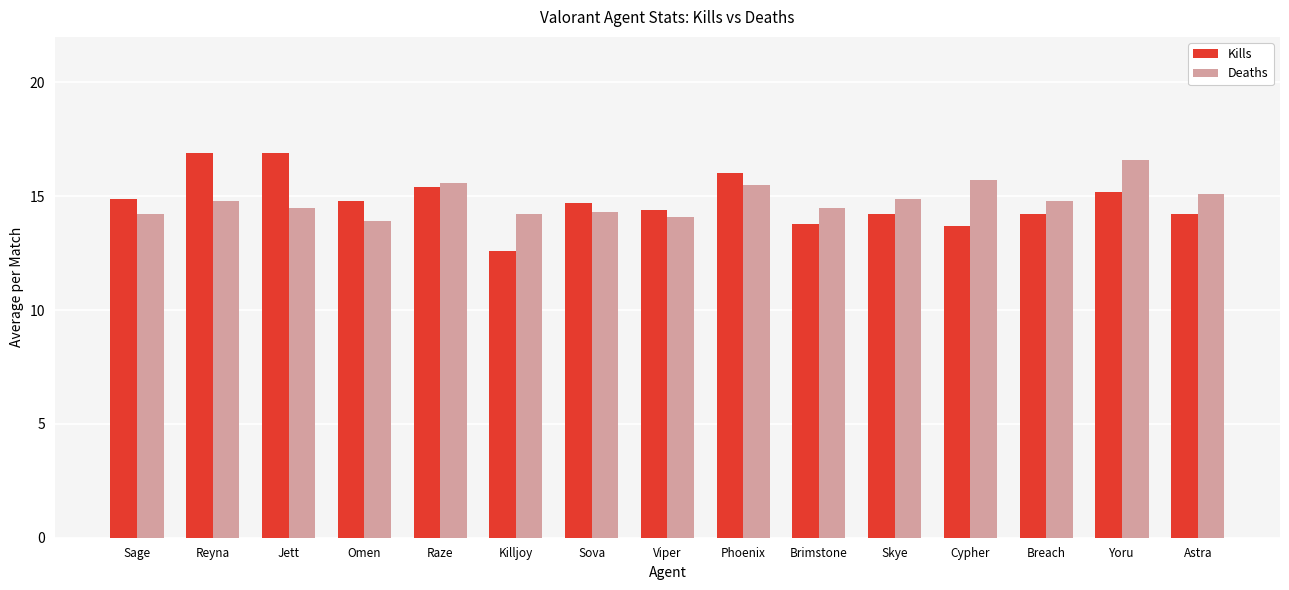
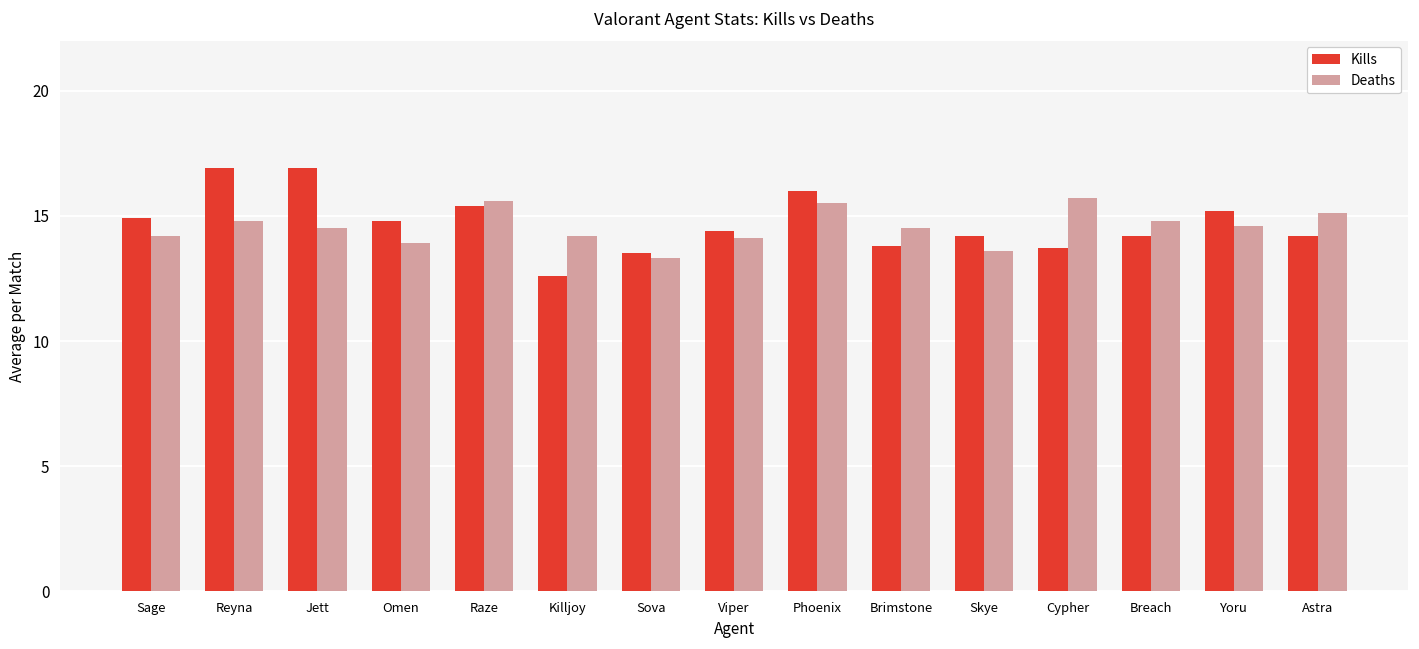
  {
    "Kills": {
      "Sage": 14.9,
      "Reyna": 16.9,
      "Jett": 16.9,
      "Omen": 14.8,
      "Raze": 15.4,
      "Killjoy": 12.6,
-     "Sova": 14.7,
+     "Sova": 13.5,
      "Viper": 14.4,
      "Phoenix": 16.0,
      "Brimstone": 13.8,
      "Skye": 14.2,
      "Cypher": 13.7,
      "Breach": 14.2,
      "Yoru": 15.2,
      "Astra": 14.2
    },
    "Deaths": {
      "Sage": 14.2,
      "Reyna": 14.8,
      "Jett": 14.5,
      "Omen": 13.9,
      "Raze": 15.6,
      "Killjoy": 14.2,
-     "Sova": 14.3,
+     "Sova": 13.3,
      "Viper": 14.1,
      "Phoenix": 15.5,
      "Brimstone": 14.5,
-     "Skye": 14.9,
+     "Skye": 13.6,
      "Cypher": 15.7,
      "Breach": 14.8,
-     "Yoru": 16.6,
+     "Yoru": 14.6,
      "Astra": 15.1
    }
  }
